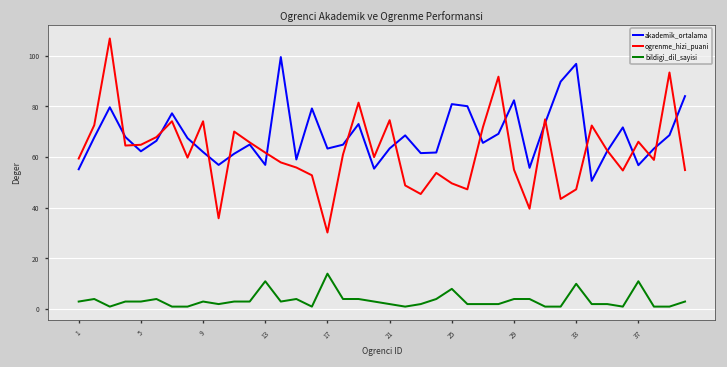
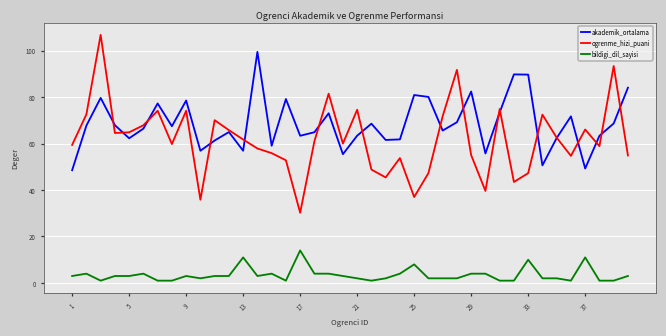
  {
    "akademik_ortalama": {
-     "1": 55,
+     "1": 49,
      "5": 62,
-     "9": 62,
+     "9": 78,
      "13": 57,
      "17": 63,
      "21": 63,
      "25": 81,
      "29": 82,
-     "33": 97,
-     "37": 57
+     "33": 90,
+     "37": 49
    },
    "ogrenme_hizi_puani": {
      "1": 59,
      "5": 65,
      "9": 74,
      "13": 62,
      "17": 30,
      "21": 75,
-     "25": 50,
+     "25": 37,
      "29": 55,
      "33": 47,
      "37": 66
    },
    "bildigi_dil_sayisi": {
      "1": 3,
      "5": 3,
      "9": 3,
      "13": 11,
      "17": 14,
      "21": 2,
      "25": 8,
      "29": 4,
      "33": 10,
      "37": 11
    }
  }
